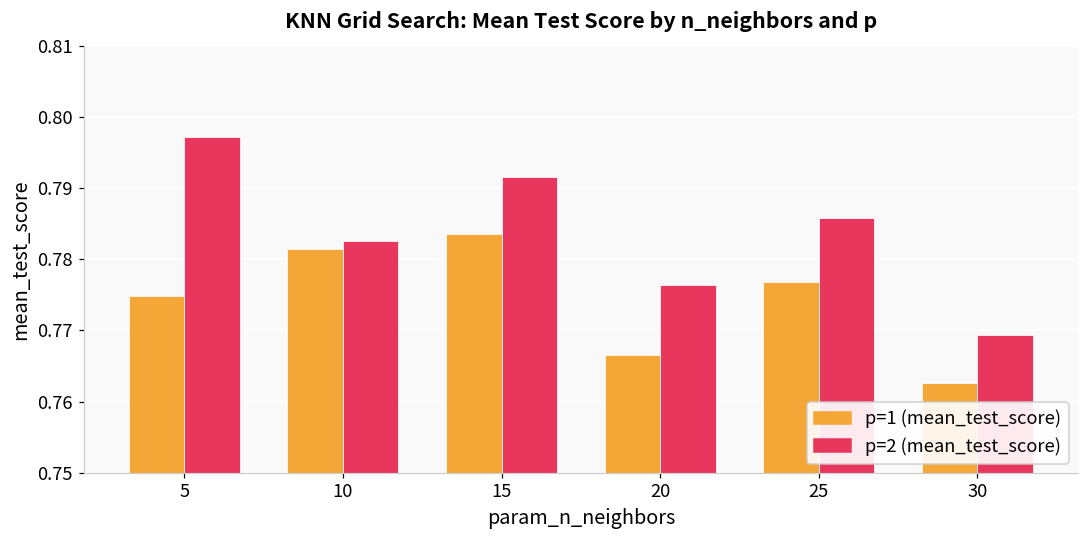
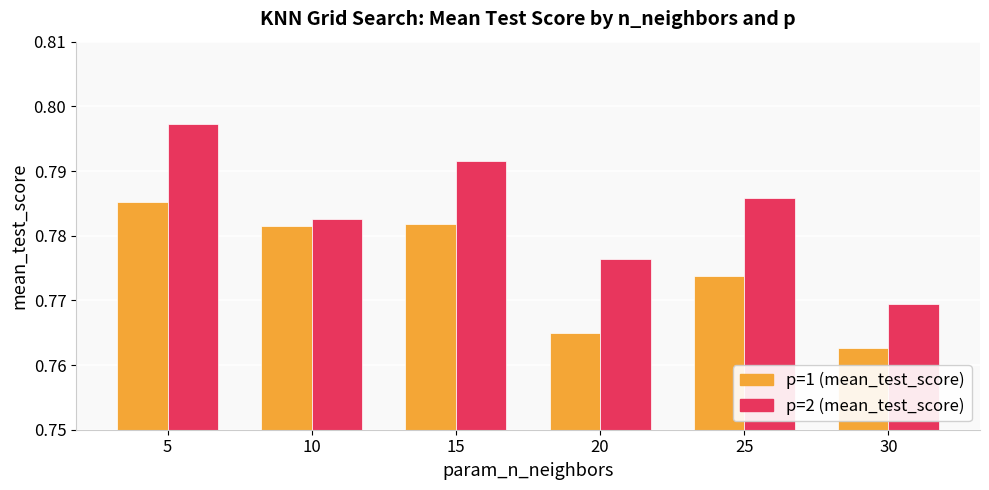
  {
    "p=1 (mean_test_score)": {
-     "5": 0.775,
+     "5": 0.785,
      "10": 0.781,
-     "15": 0.783,
-     "20": 0.767,
-     "25": 0.777,
+     "15": 0.782,
+     "20": 0.765,
+     "25": 0.774,
      "30": 0.763
    },
    "p=2 (mean_test_score)": {
      "5": 0.797,
      "10": 0.783,
      "15": 0.792,
      "20": 0.776,
      "25": 0.786,
      "30": 0.769
    }
  }
